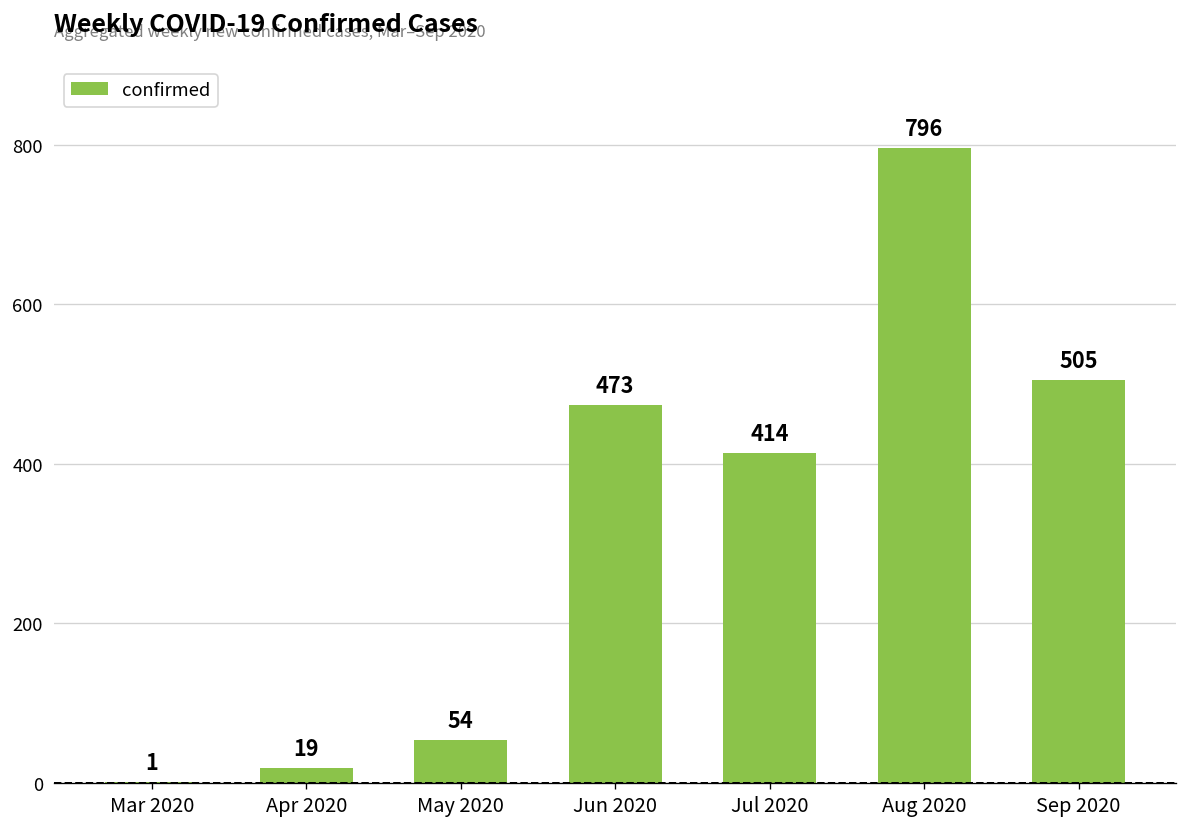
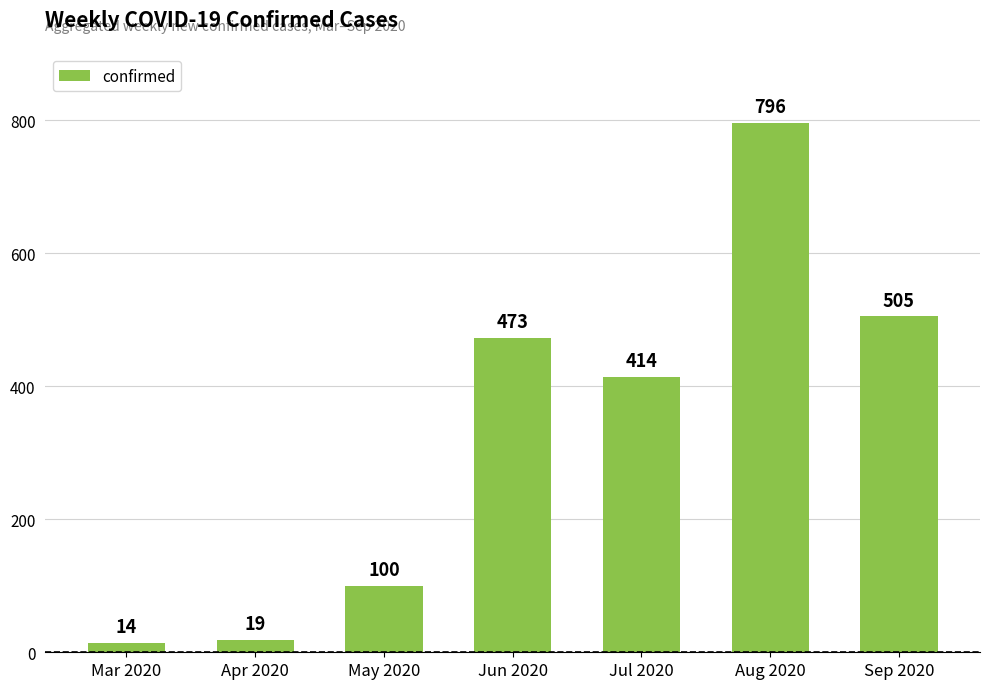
  {
-   "Mar 2020": 1,
+   "Mar 2020": 14,
    "Apr 2020": 19,
-   "May 2020": 54,
+   "May 2020": 100,
    "Jun 2020": 473,
    "Jul 2020": 414,
    "Aug 2020": 796,
    "Sep 2020": 505
  }
